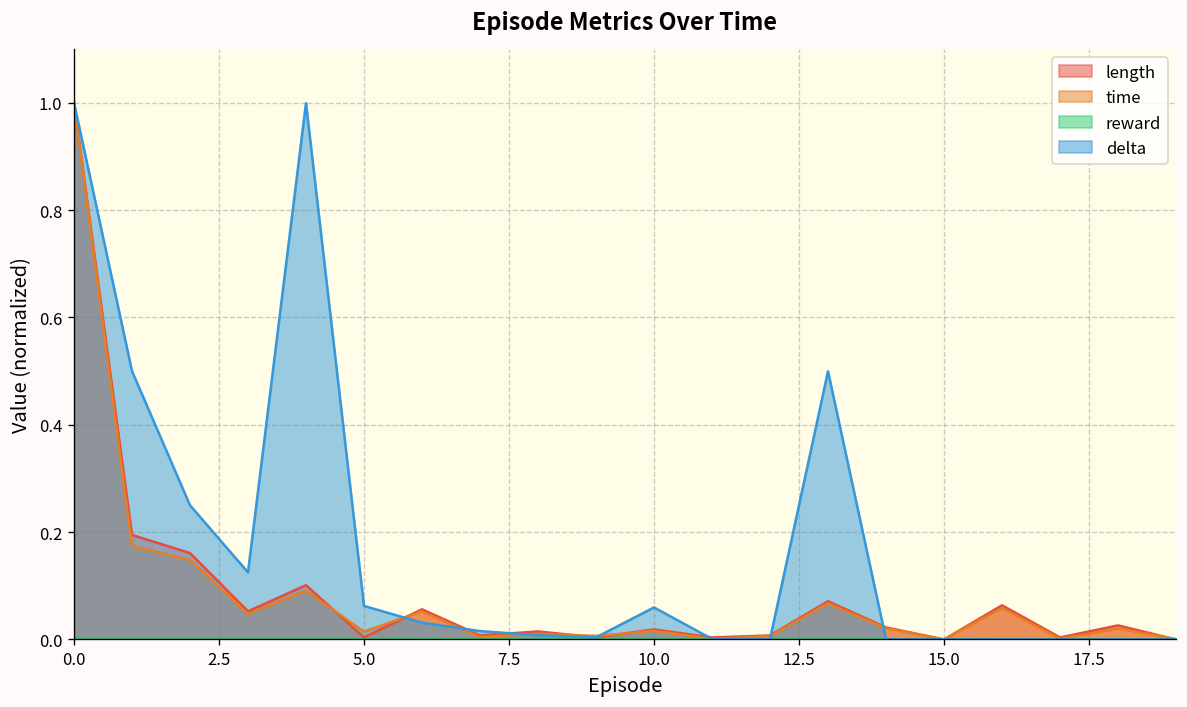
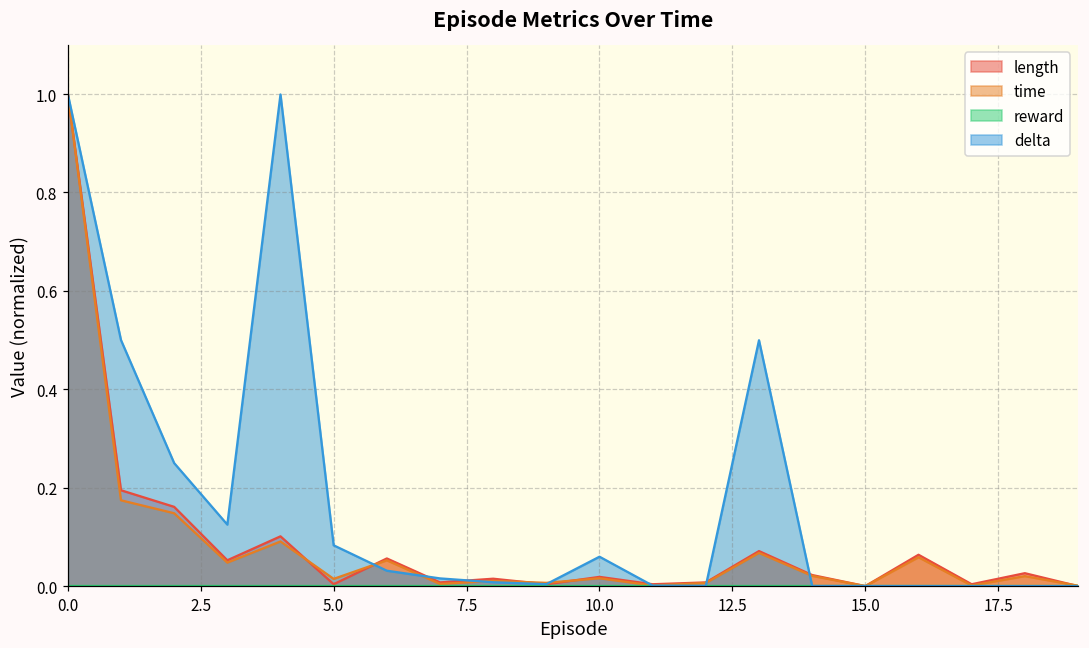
  {
    "reward": {
      "0.0": 0.00,
      "10.0": 0.00
    },
    "delta": {
-     "5.0": 0.06,
+     "5.0": 0.08,
      "10.0": 0.06
    }
  }
